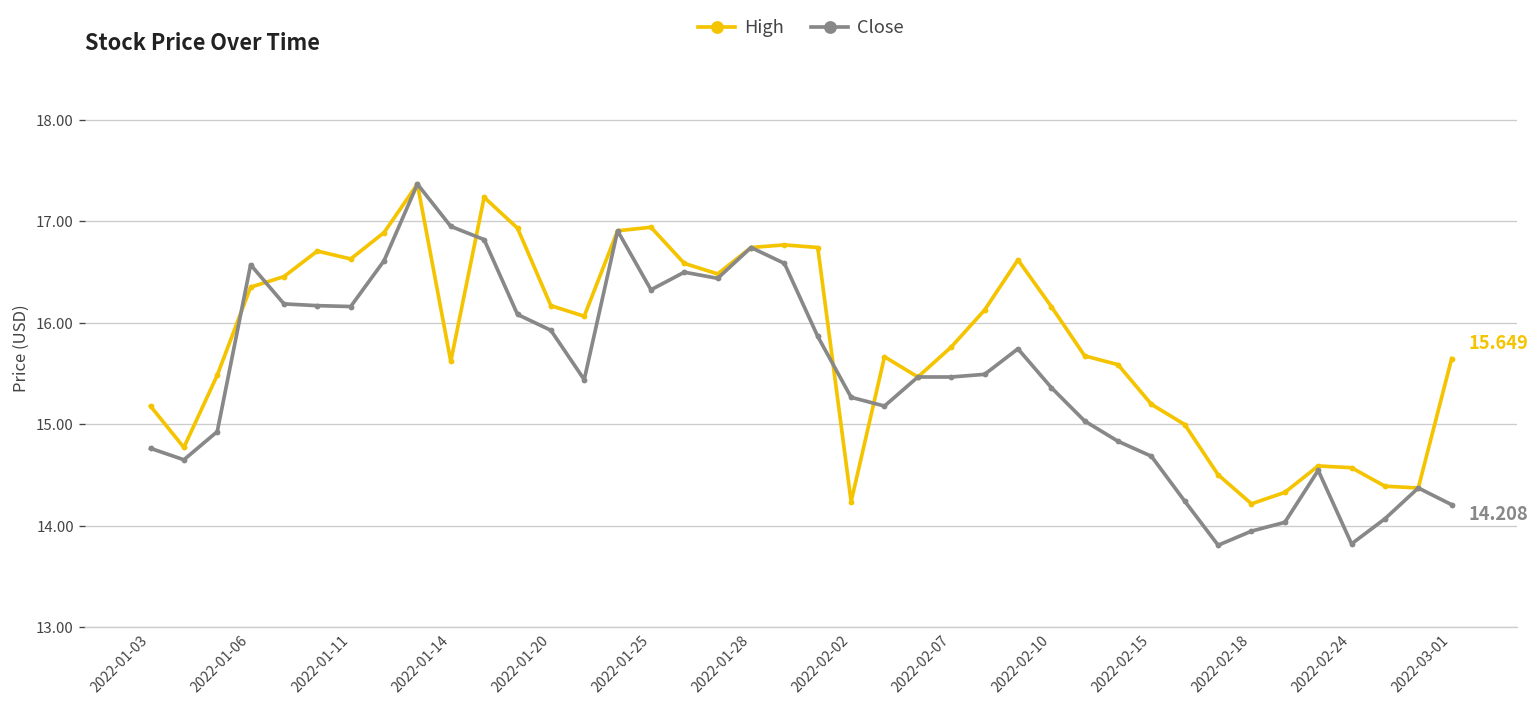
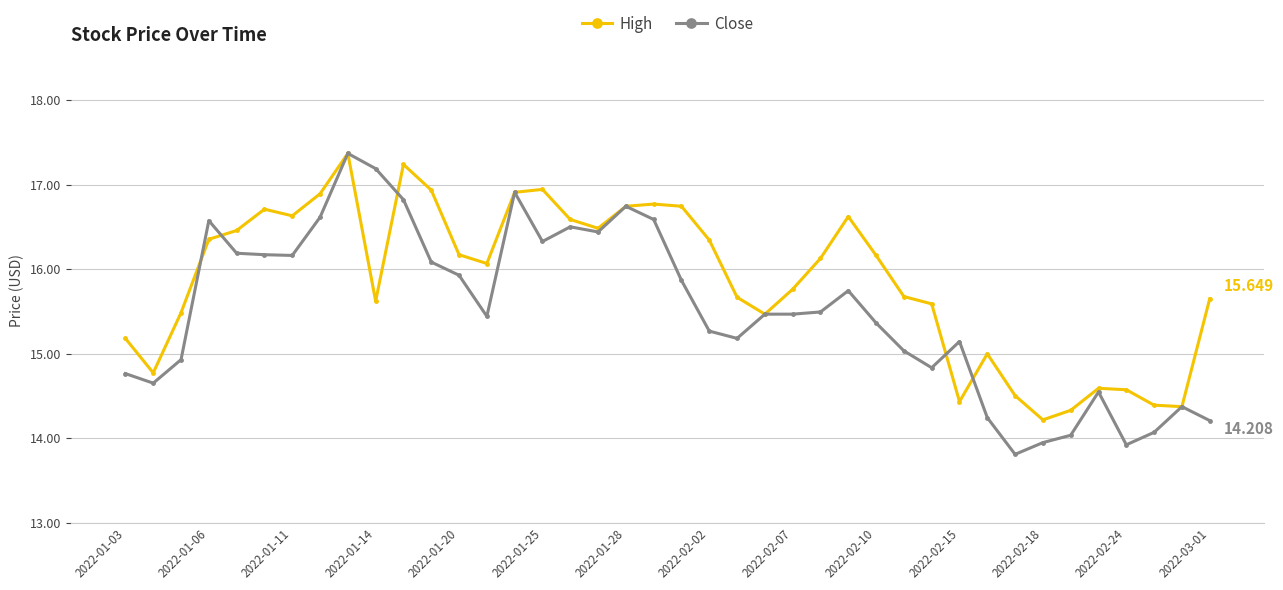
  {
    "High": {
      "2022-01-03": 15.2,
      "2022-01-06": 16.4,
      "2022-01-11": 16.6,
      "2022-01-14": 15.6,
      "2022-01-20": 16.2,
      "2022-01-25": 16.9,
-     "2022-02-02": 14.2,
+     "2022-02-02": 16.3,
      "2022-02-07": 15.8,
      "2022-02-10": 16.2,
-     "2022-02-15": 15.2,
+     "2022-02-15": 14.4,
      "2022-02-18": 14.2,
      "2022-02-24": 14.6
    },
    "Close": {
      "2022-01-03": 14.8,
      "2022-01-06": 16.6,
      "2022-01-11": 16.2,
-     "2022-01-14": 17.0,
+     "2022-01-14": 17.2,
      "2022-01-20": 15.9,
      "2022-01-25": 16.3,
      "2022-02-02": 15.3,
      "2022-02-07": 15.5,
      "2022-02-10": 15.4,
-     "2022-02-15": 14.7,
+     "2022-02-15": 15.1,
      "2022-02-18": 13.9,
-     "2022-02-24": 13.8
+     "2022-02-24": 13.9
    }
  }
